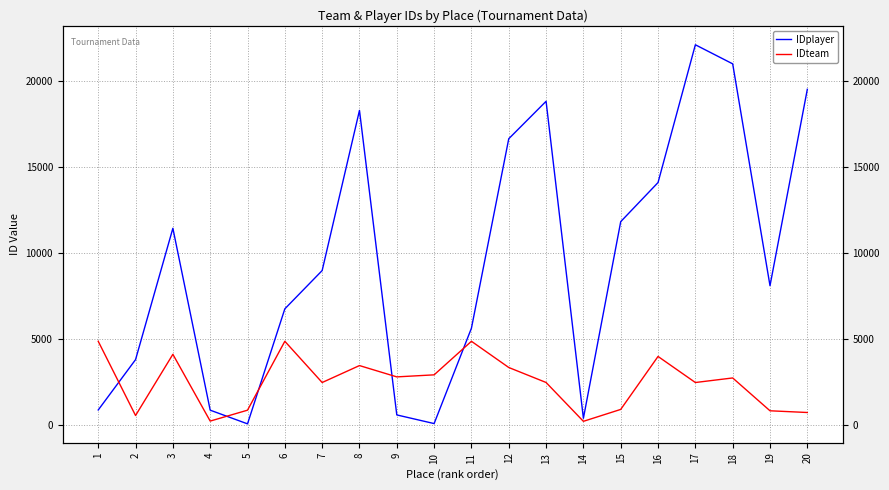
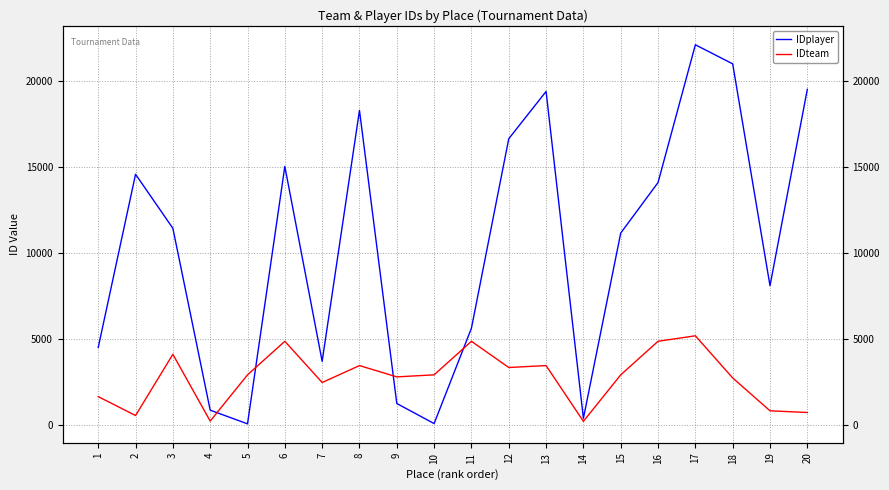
  {
    "IDplayer": {
-     "1": 900,
-     "2": 3800,
+     "1": 4500,
+     "2": 14600,
      "3": 11400,
      "4": 900,
      "5": 100,
-     "6": 6800,
-     "7": 9000,
+     "6": 15100,
+     "7": 3700,
      "8": 18300,
-     "9": 600,
+     "9": 1200,
      "10": 100,
      "11": 5600,
      "12": 16700,
-     "13": 18800,
+     "13": 19400,
      "14": 400,
-     "15": 11800,
+     "15": 11200,
      "16": 14100,
      "17": 22100,
      "18": 21000,
      "19": 8100,
      "20": 19500
    },
    "IDteam": {
-     "1": 4900,
+     "1": 1600,
      "2": 500,
      "3": 4100,
      "4": 200,
-     "5": 900,
+     "5": 2900,
      "6": 4900,
      "7": 2500,
      "8": 3400,
      "9": 2800,
      "10": 2900,
      "11": 4900,
      "12": 3300,
-     "13": 2500,
+     "13": 3400,
      "14": 200,
-     "15": 900,
-     "16": 4000,
-     "17": 2500,
+     "15": 2900,
+     "16": 4900,
+     "17": 5200,
      "18": 2700,
      "19": 800,
      "20": 700
    }
  }
